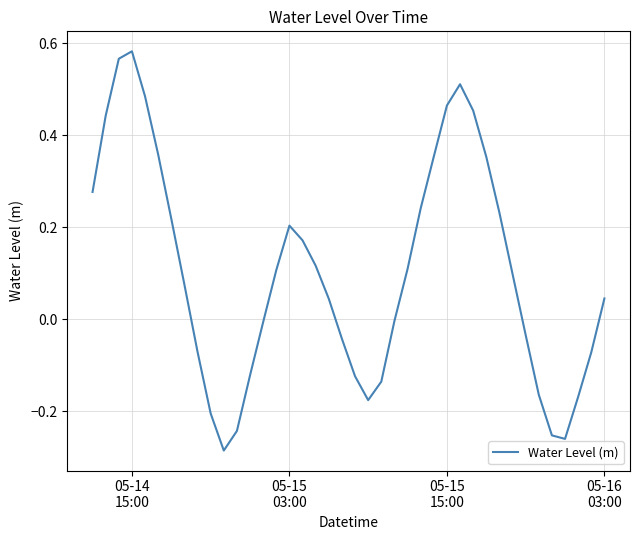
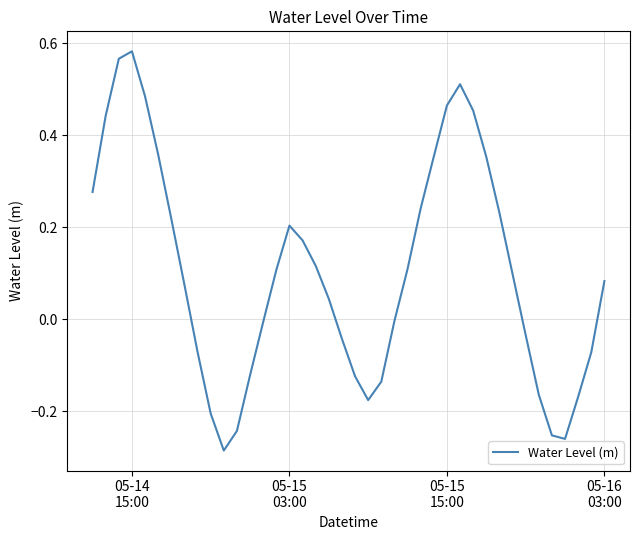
  {
    "05-14 15:00": 0.58,
    "05-15 03:00": 0.20,
    "05-15 15:00": 0.46,
-   "05-16 03:00": 0.05
+   "05-16 03:00": 0.08
  }
